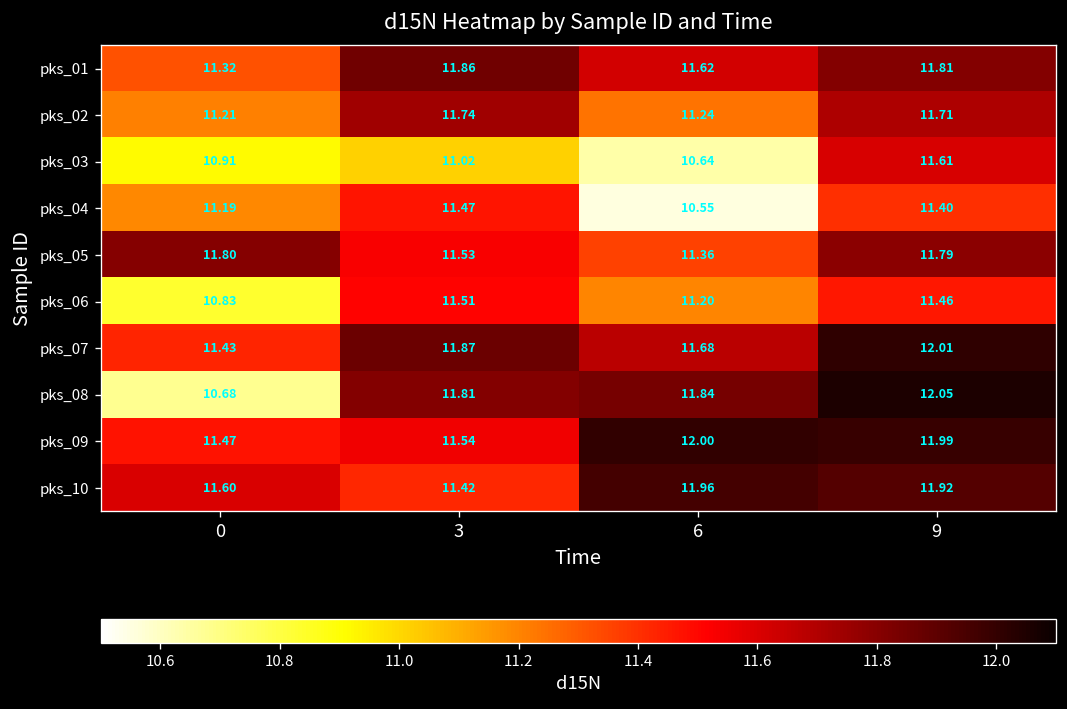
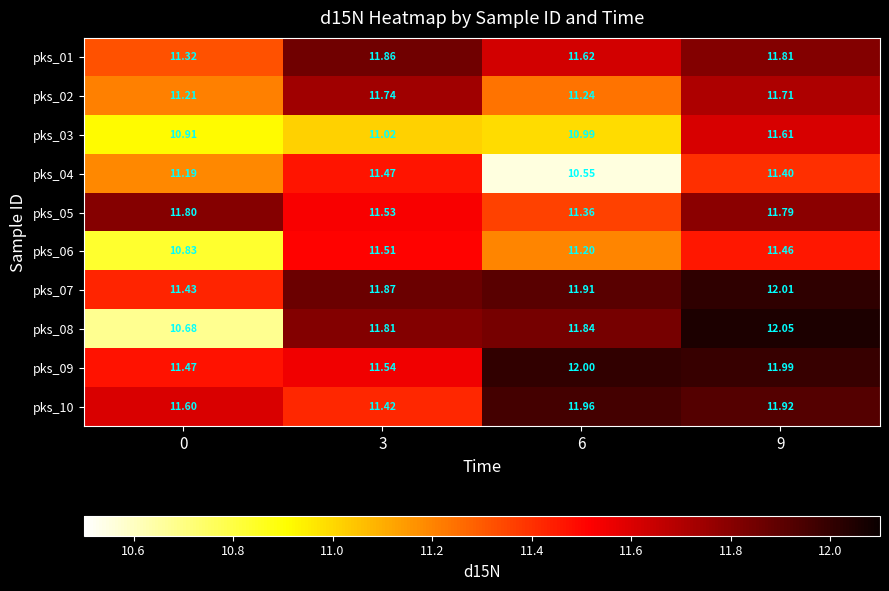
  {
    "pks_01": {
      "0": 11.32,
      "3": 11.86,
      "6": 11.62,
      "9": 11.81
    },
    "pks_02": {
      "0": 11.21,
      "3": 11.74,
      "6": 11.24,
      "9": 11.71
    },
    "pks_03": {
      "0": 10.91,
      "3": 11.02,
-     "6": 10.64,
+     "6": 10.99,
      "9": 11.61
    },
    "pks_04": {
      "0": 11.19,
      "3": 11.47,
      "6": 10.55,
      "9": 11.40
    },
    "pks_05": {
      "0": 11.80,
      "3": 11.53,
      "6": 11.36,
      "9": 11.79
    },
    "pks_06": {
      "0": 10.83,
      "3": 11.51,
      "6": 11.20,
      "9": 11.46
    },
    "pks_07": {
      "0": 11.43,
      "3": 11.87,
-     "6": 11.68,
+     "6": 11.91,
      "9": 12.01
    },
    "pks_08": {
      "0": 10.68,
      "3": 11.81,
      "6": 11.84,
      "9": 12.05
    },
    "pks_09": {
      "0": 11.47,
      "3": 11.54,
      "6": 12.00,
      "9": 11.99
    },
    "pks_10": {
      "0": 11.60,
      "3": 11.42,
      "6": 11.96,
      "9": 11.92
    }
  }
